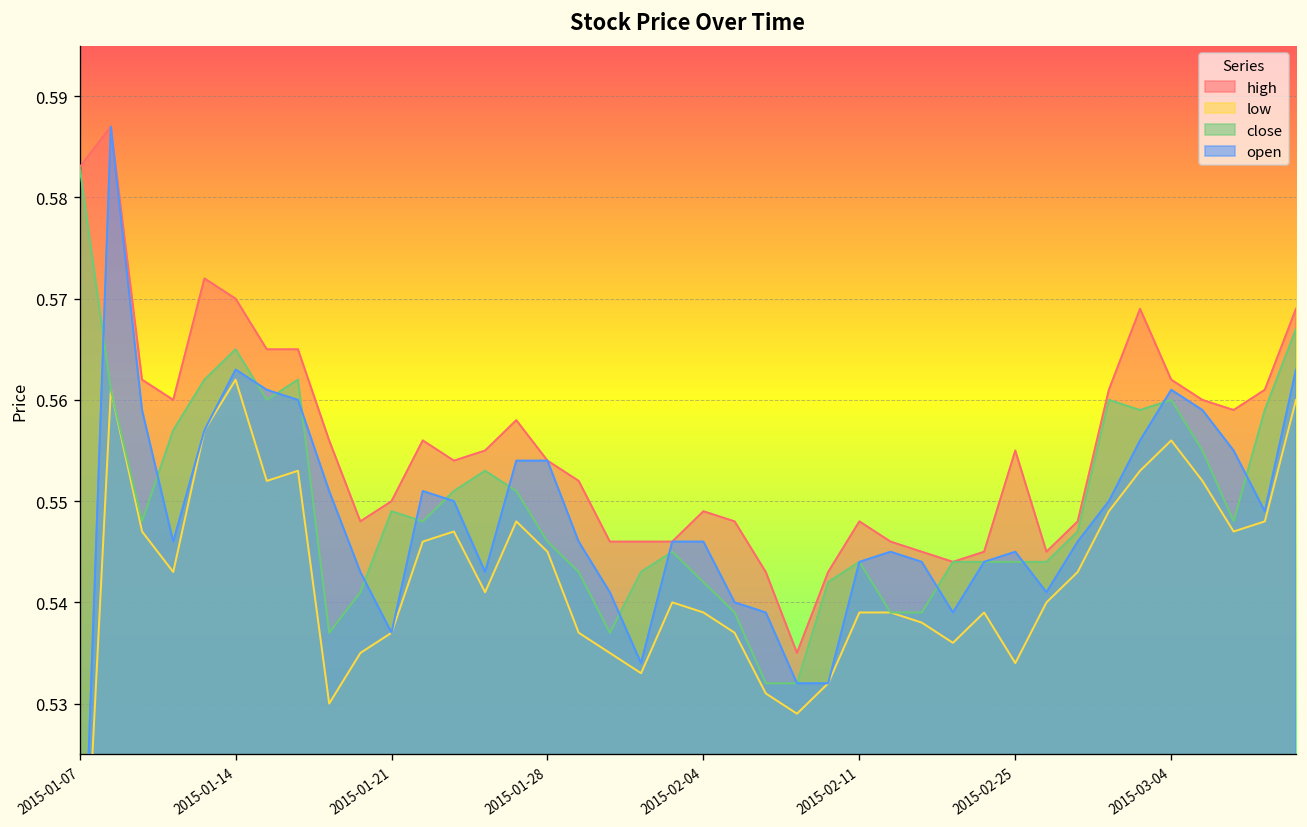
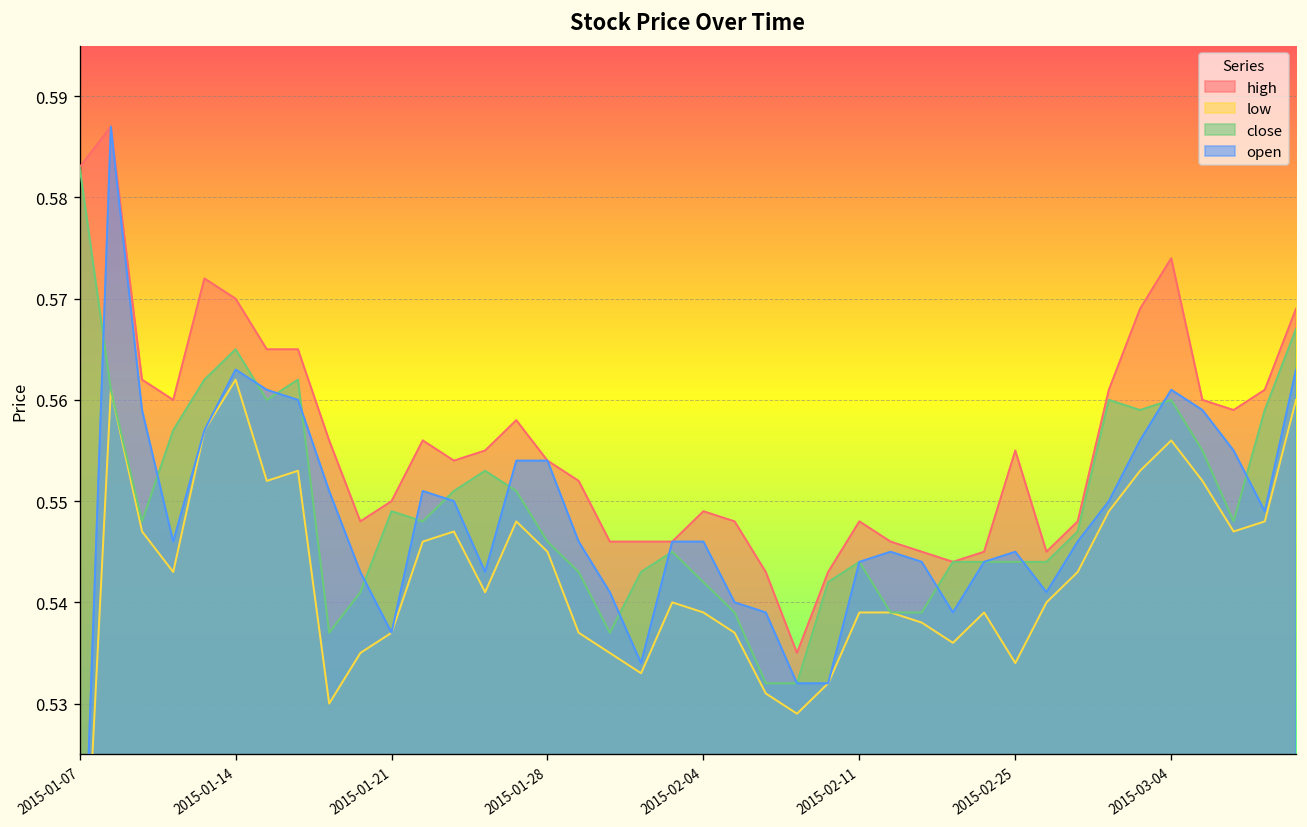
  {
    "high": {
      "2015-01-14": 0.570,
      "2015-01-21": 0.550,
      "2015-02-04": 0.549,
      "2015-02-11": 0.548,
      "2015-02-25": 0.555,
-     "2015-03-04": 0.562
+     "2015-03-04": 0.574
    },
    "low": {
      "2015-01-14": 0.562,
      "2015-01-28": 0.545,
      "2015-02-04": 0.539,
      "2015-02-11": 0.539,
      "2015-02-25": 0.534,
      "2015-03-04": 0.556
    },
    "close": {
      "2015-01-14": 0.565,
      "2015-01-21": 0.549,
      "2015-01-28": 0.546,
      "2015-02-04": 0.542,
      "2015-02-25": 0.544,
      "2015-03-04": 0.560
    },
    "open": {
      "2015-01-14": 0.563,
      "2015-02-04": 0.546,
      "2015-02-25": 0.545,
      "2015-03-04": 0.561
    }
  }
